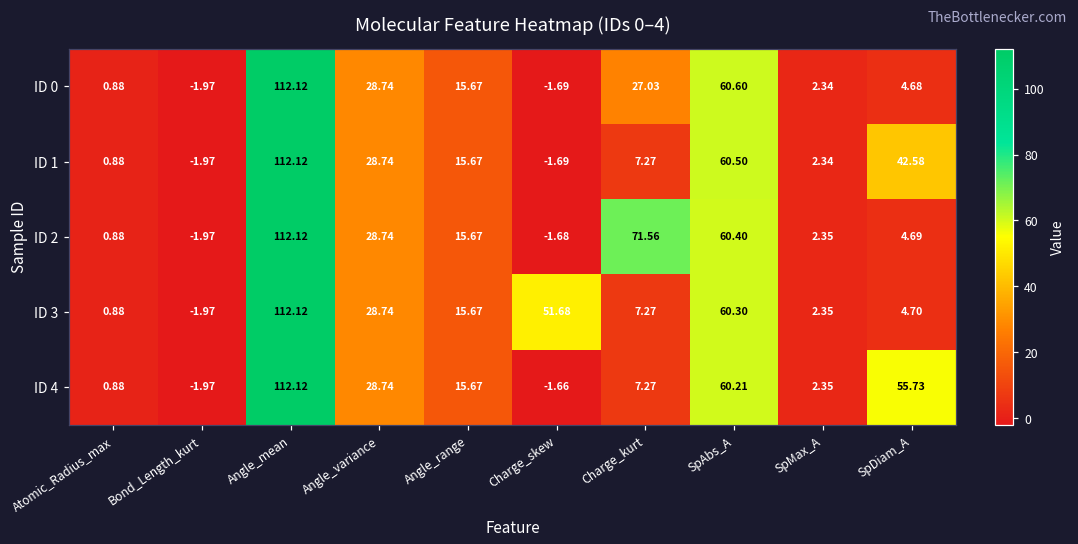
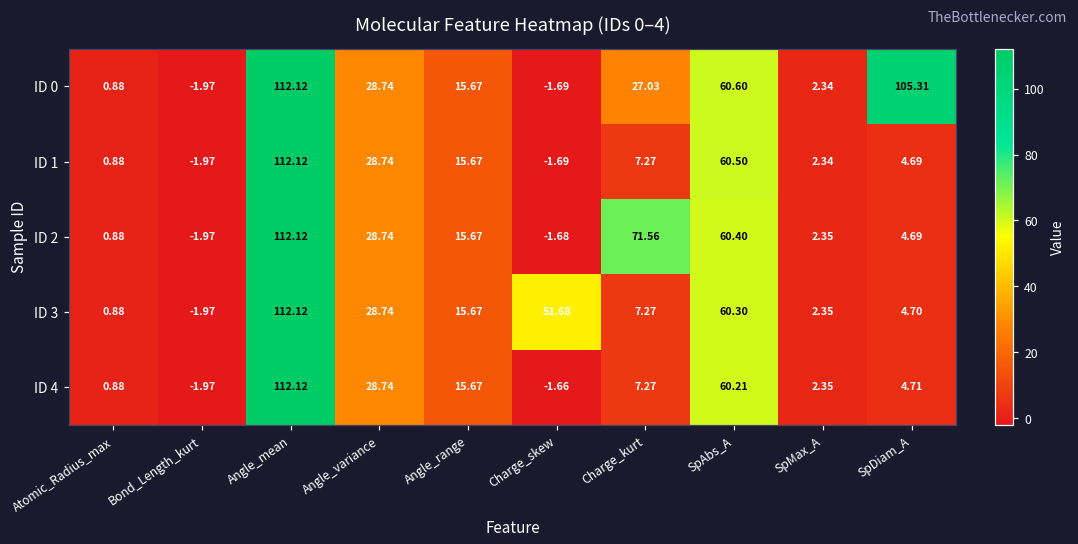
  {
    "ID 0": {
      "Atomic_Radius_max": 0.88,
      "Bond_Length_kurt": -1.97,
      "Angle_mean": 112.12,
      "Angle_variance": 28.74,
      "Angle_range": 15.67,
      "Charge_skew": -1.69,
      "Charge_kurt": 27.03,
      "SpAbs_A": 60.60,
      "SpMax_A": 2.34,
-     "SpDiam_A": 4.68
+     "SpDiam_A": 105.31
    },
    "ID 1": {
      "Atomic_Radius_max": 0.88,
      "Bond_Length_kurt": -1.97,
      "Angle_mean": 112.12,
      "Angle_variance": 28.74,
      "Angle_range": 15.67,
      "Charge_skew": -1.69,
      "Charge_kurt": 7.27,
      "SpAbs_A": 60.50,
      "SpMax_A": 2.34,
-     "SpDiam_A": 42.58
+     "SpDiam_A": 4.69
    },
    "ID 2": {
      "Atomic_Radius_max": 0.88,
      "Bond_Length_kurt": -1.97,
      "Angle_mean": 112.12,
      "Angle_variance": 28.74,
      "Angle_range": 15.67,
      "Charge_skew": -1.68,
      "Charge_kurt": 71.56,
      "SpAbs_A": 60.40,
      "SpMax_A": 2.35,
      "SpDiam_A": 4.69
    },
    "ID 3": {
      "Atomic_Radius_max": 0.88,
      "Bond_Length_kurt": -1.97,
      "Angle_mean": 112.12,
      "Angle_variance": 28.74,
      "Angle_range": 15.67,
      "Charge_skew": 51.68,
      "Charge_kurt": 7.27,
      "SpAbs_A": 60.30,
      "SpMax_A": 2.35,
      "SpDiam_A": 4.70
    },
    "ID 4": {
      "Atomic_Radius_max": 0.88,
      "Bond_Length_kurt": -1.97,
      "Angle_mean": 112.12,
      "Angle_variance": 28.74,
      "Angle_range": 15.67,
      "Charge_skew": -1.66,
      "Charge_kurt": 7.27,
      "SpAbs_A": 60.21,
      "SpMax_A": 2.35,
-     "SpDiam_A": 55.73
+     "SpDiam_A": 4.71
    }
  }
